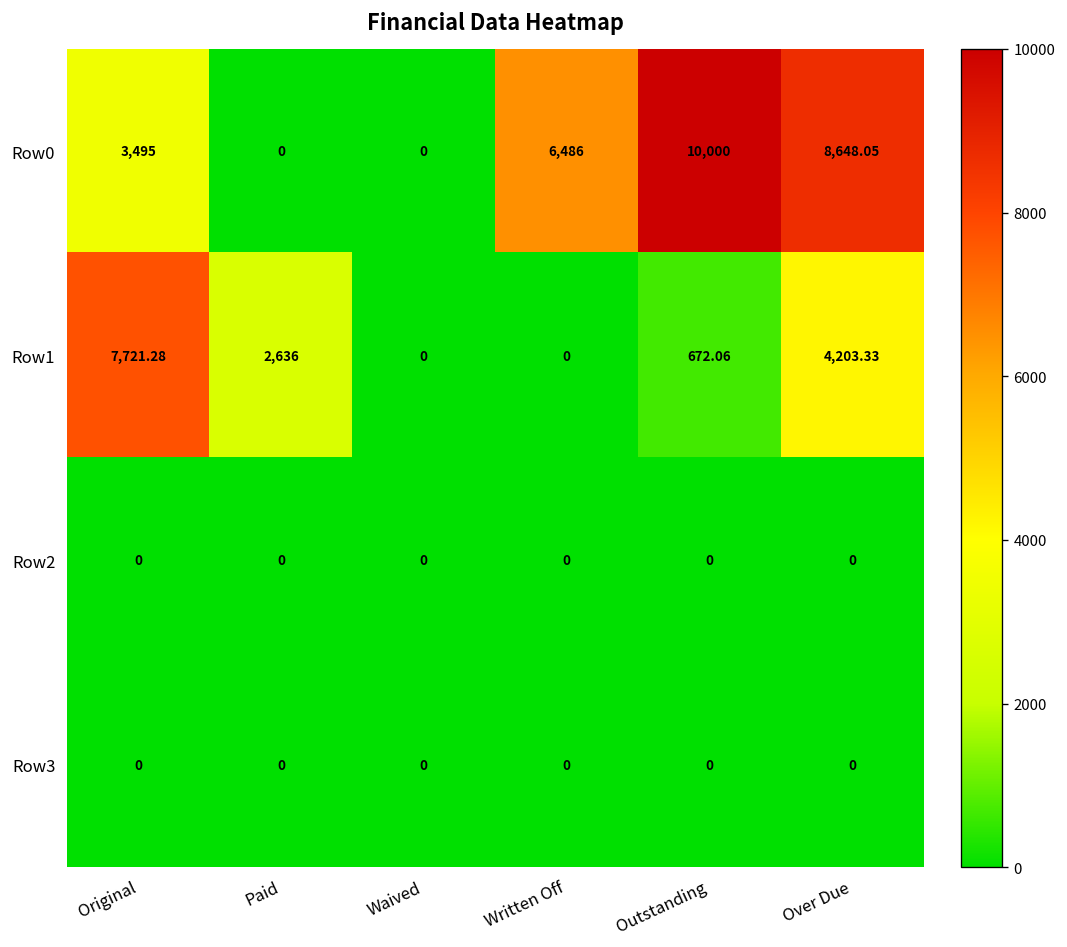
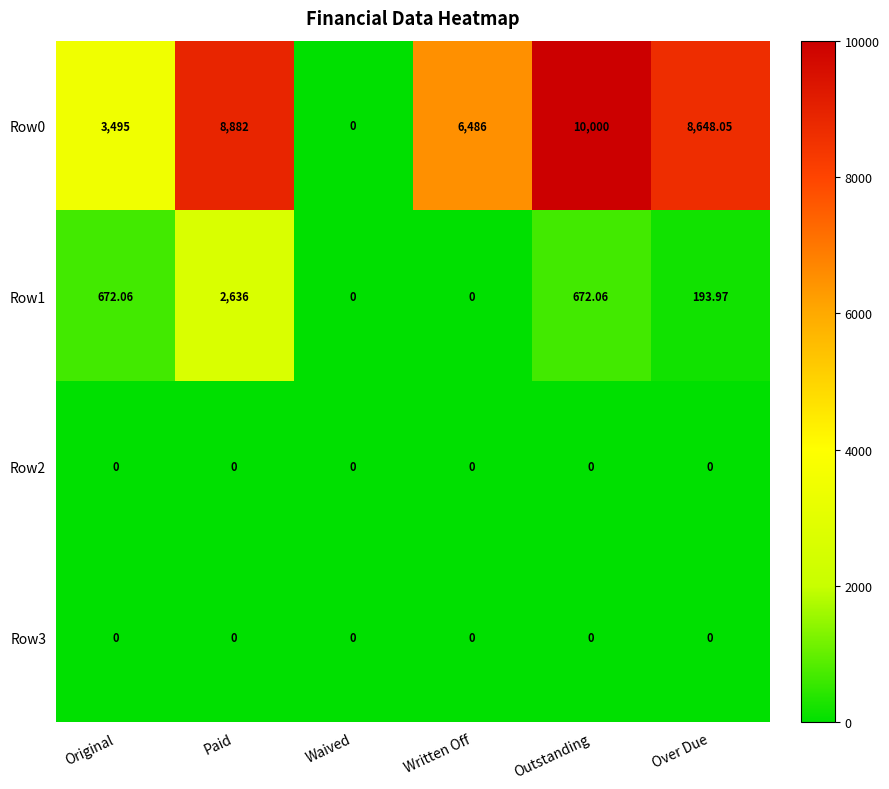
  {
    "Row0": {
      "Original": "3,495",
-     "Paid": "0",
+     "Paid": "8,882",
      "Waived": "0",
      "Written Off": "6,486",
      "Outstanding": "10,000",
      "Over Due": "8,648.05"
    },
    "Row1": {
-     "Original": "7,721.28",
+     "Original": "672.06",
      "Paid": "2,636",
      "Waived": "0",
      "Written Off": "0",
      "Outstanding": "672.06",
-     "Over Due": "4,203.33"
+     "Over Due": "193.97"
    },
    "Row2": {
      "Original": "0",
      "Paid": "0",
      "Waived": "0",
      "Written Off": "0",
      "Outstanding": "0",
      "Over Due": "0"
    },
    "Row3": {
      "Original": "0",
      "Paid": "0",
      "Waived": "0",
      "Written Off": "0",
      "Outstanding": "0",
      "Over Due": "0"
    }
  }
